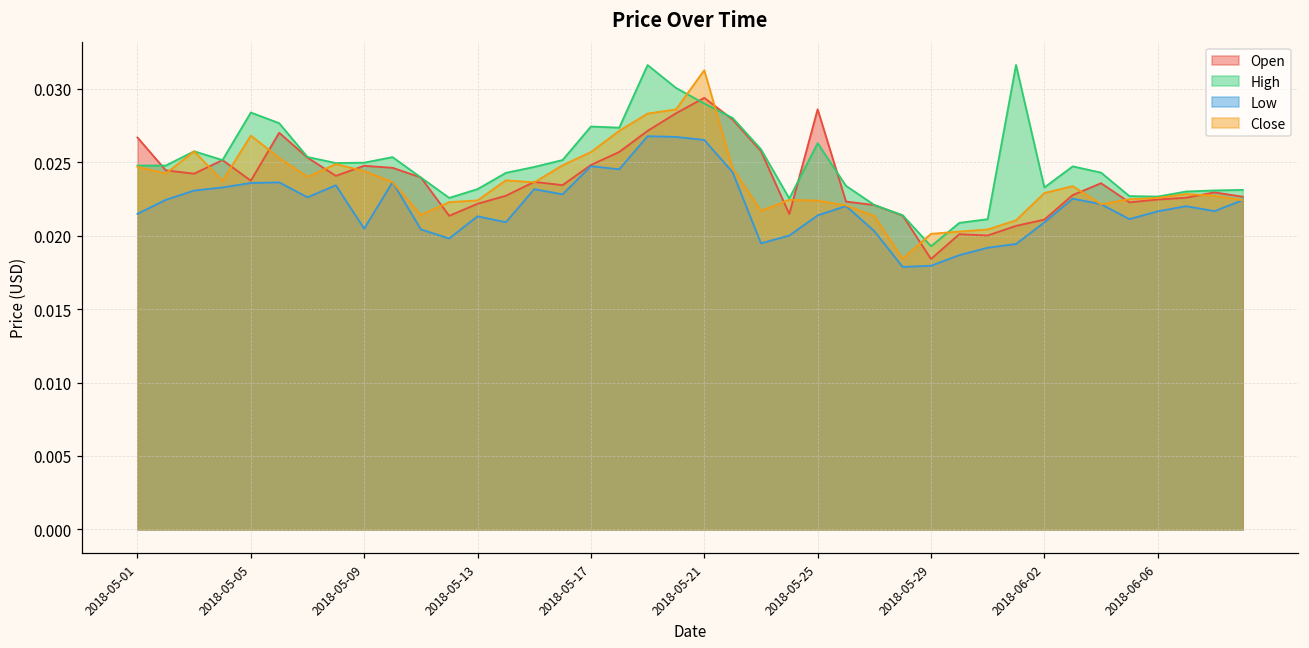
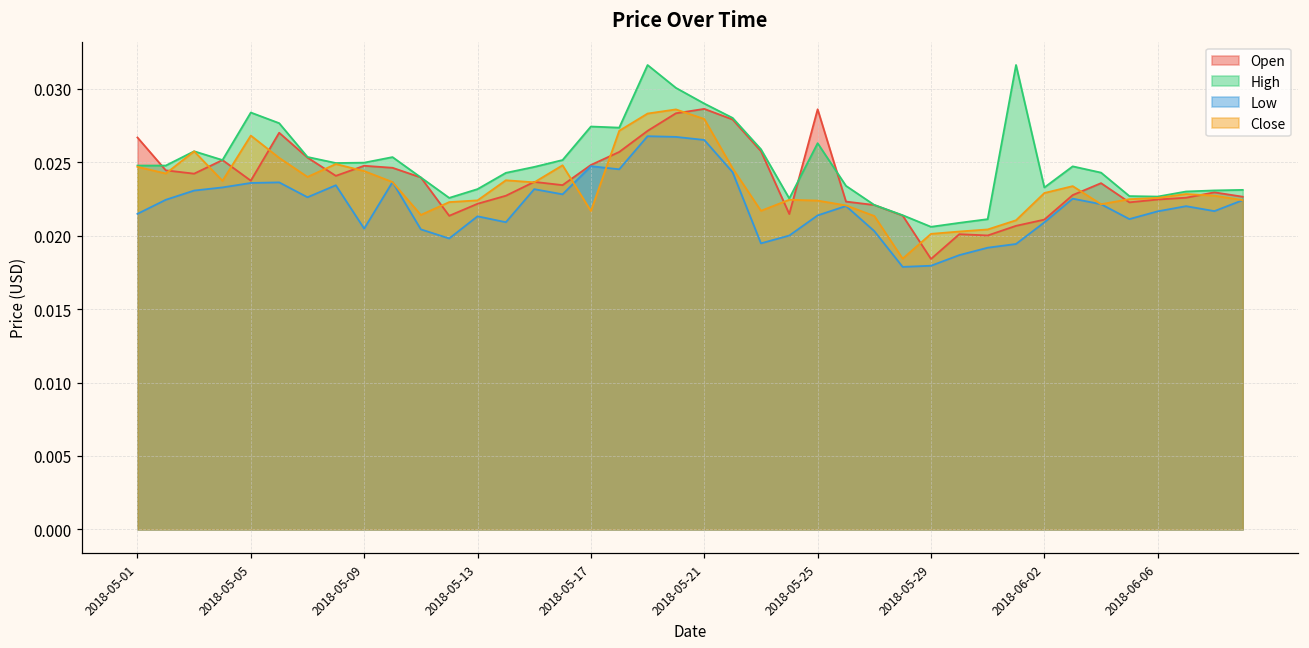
  {
    "Open": {
      "2018-05-01": 0.0267,
      "2018-05-09": 0.0248,
      "2018-05-13": 0.0222,
-     "2018-05-21": 0.0294,
+     "2018-05-21": 0.0286,
      "2018-05-25": 0.0286,
      "2018-05-29": 0.0184
    },
    "High": {
      "2018-05-05": 0.0284,
      "2018-05-09": 0.0250,
      "2018-05-13": 0.0232,
      "2018-05-17": 0.0274,
      "2018-05-21": 0.0290,
      "2018-05-25": 0.0263,
-     "2018-05-29": 0.0193,
+     "2018-05-29": 0.0206,
      "2018-06-02": 0.0233
    },
    "Low": {
      "2018-05-01": 0.0215,
      "2018-05-09": 0.0205,
      "2018-05-13": 0.0213,
      "2018-05-21": 0.0265,
      "2018-05-25": 0.0214,
      "2018-05-29": 0.0180,
      "2018-06-06": 0.0217
    },
    "Close": {
      "2018-05-05": 0.0268,
      "2018-05-09": 0.0244,
      "2018-05-13": 0.0224,
-     "2018-05-17": 0.0257,
-     "2018-05-21": 0.0313,
+     "2018-05-17": 0.0217,
+     "2018-05-21": 0.0280,
      "2018-05-25": 0.0224,
      "2018-05-29": 0.0201,
      "2018-06-02": 0.0229
    }
  }
